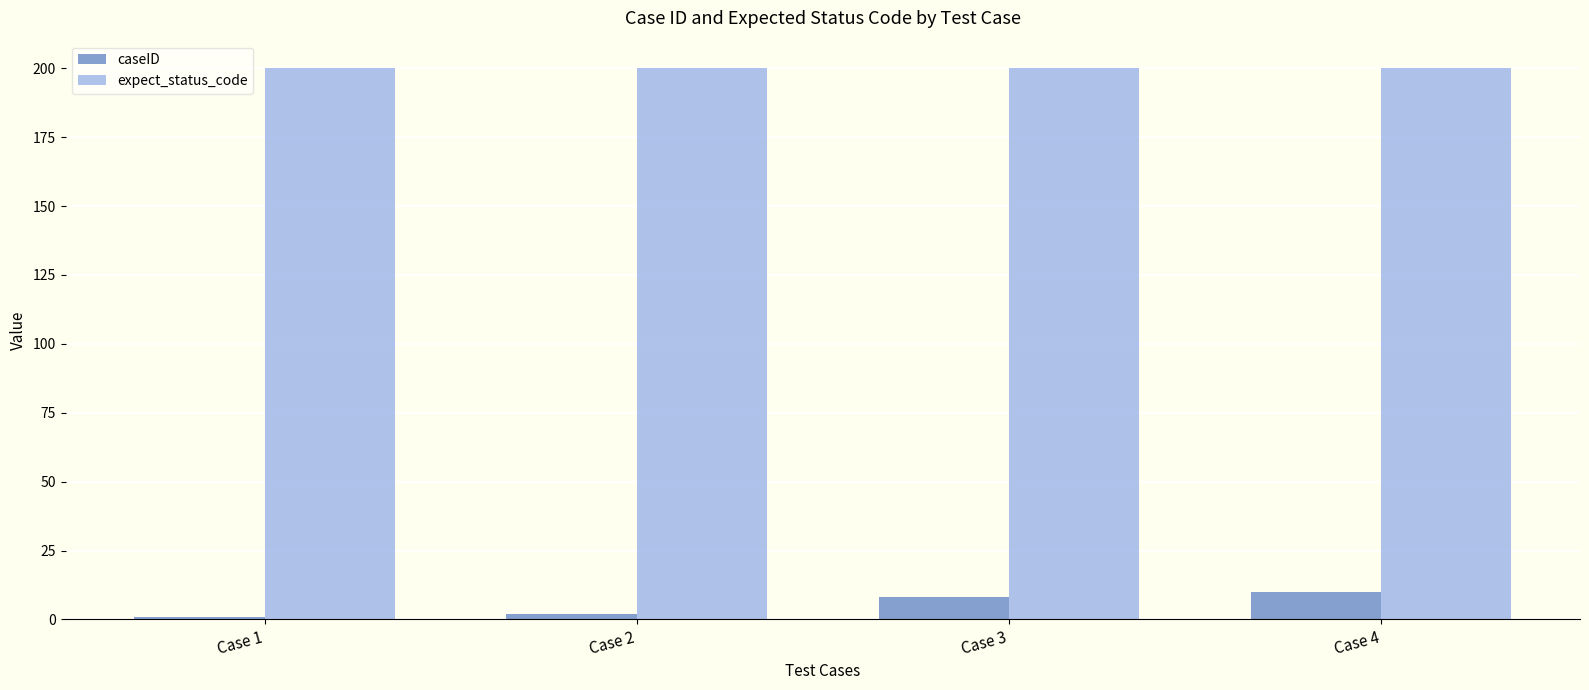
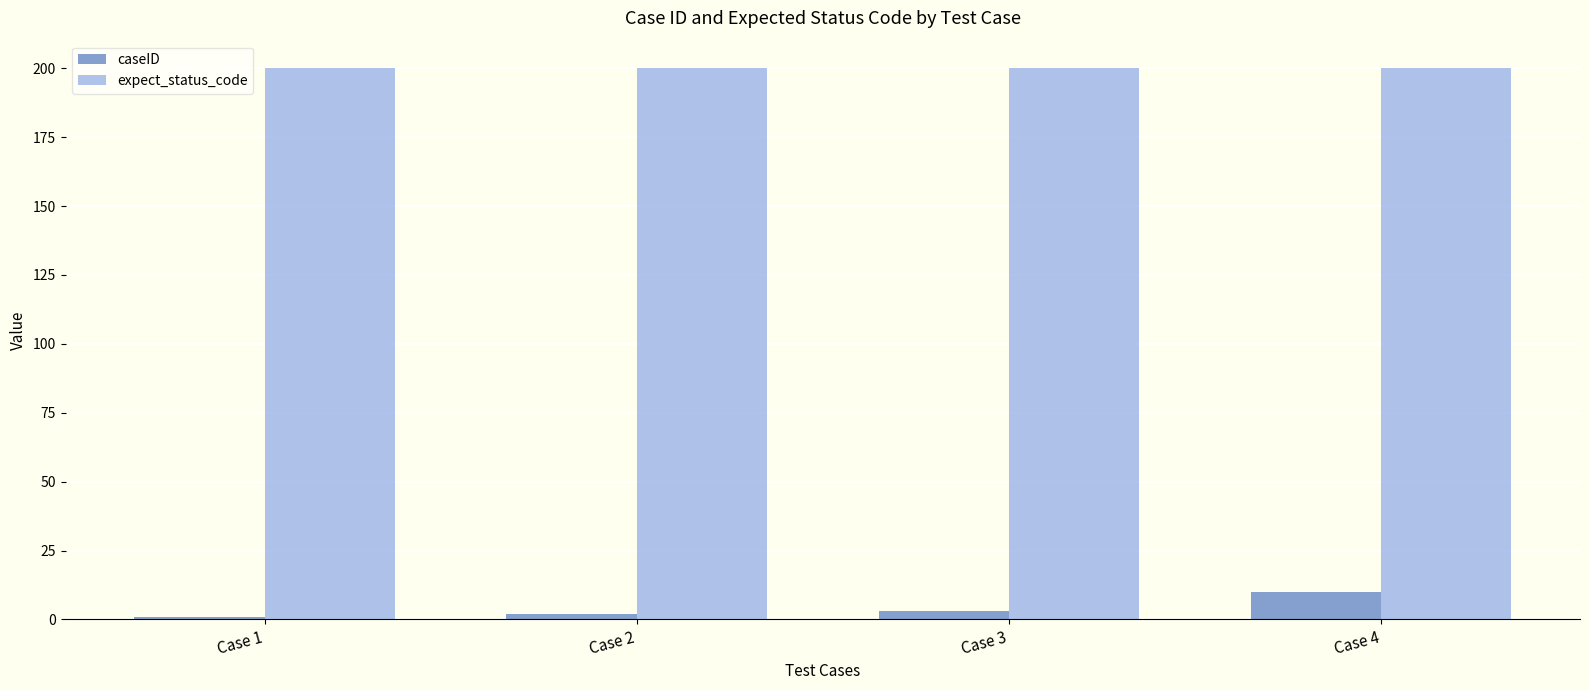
  {
    "caseID": {
      "Case 1": 1,
      "Case 2": 2,
-     "Case 3": 8,
+     "Case 3": 3,
      "Case 4": 10
    },
    "expect_status_code": {
      "Case 1": 200,
      "Case 2": 200,
      "Case 3": 200,
      "Case 4": 200
    }
  }
